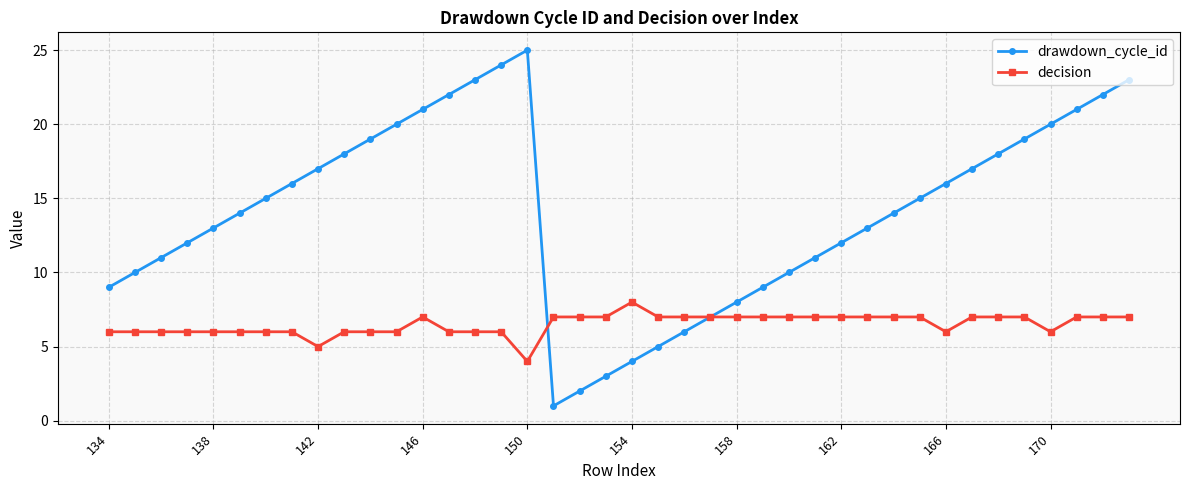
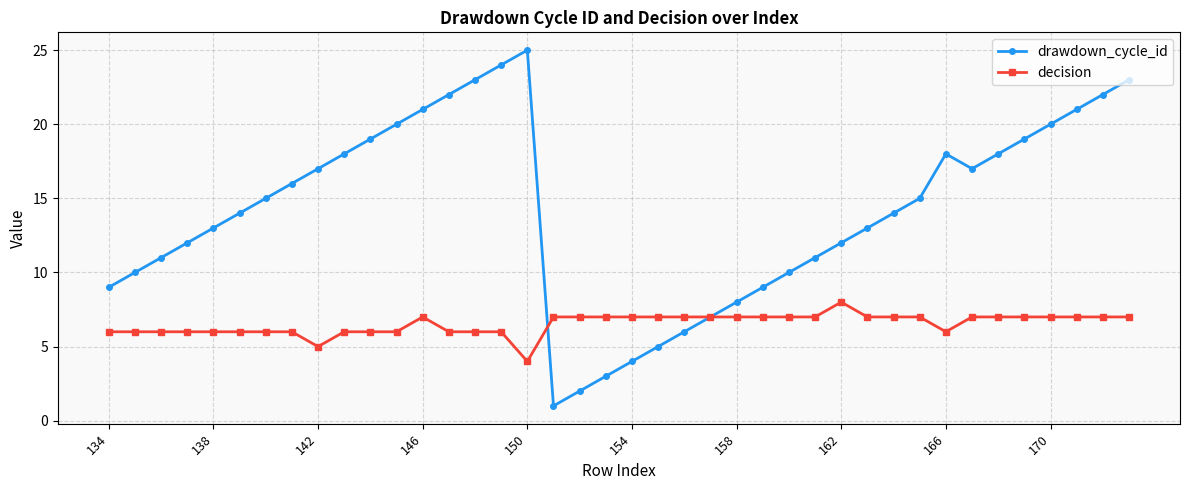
  {
    "drawdown_cycle_id": {
      "134": 9,
      "138": 13,
      "142": 17,
      "146": 21,
      "150": 25,
      "154": 4,
      "158": 8,
      "162": 12,
-     "166": 16,
+     "166": 18,
      "170": 20
    },
    "decision": {
      "134": 6,
      "138": 6,
      "142": 5,
      "146": 7,
      "150": 4,
-     "154": 8,
+     "154": 7,
      "158": 7,
-     "162": 7,
+     "162": 8,
      "166": 6,
-     "170": 6
+     "170": 7
    }
  }
